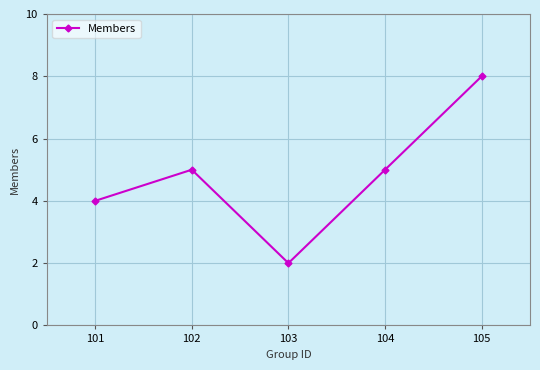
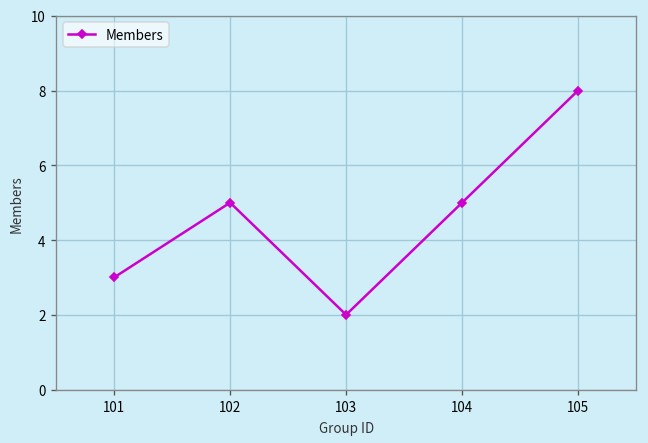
  {
-   "101": 4,
+   "101": 3,
    "102": 5,
    "103": 2,
    "104": 5,
    "105": 8
  }
